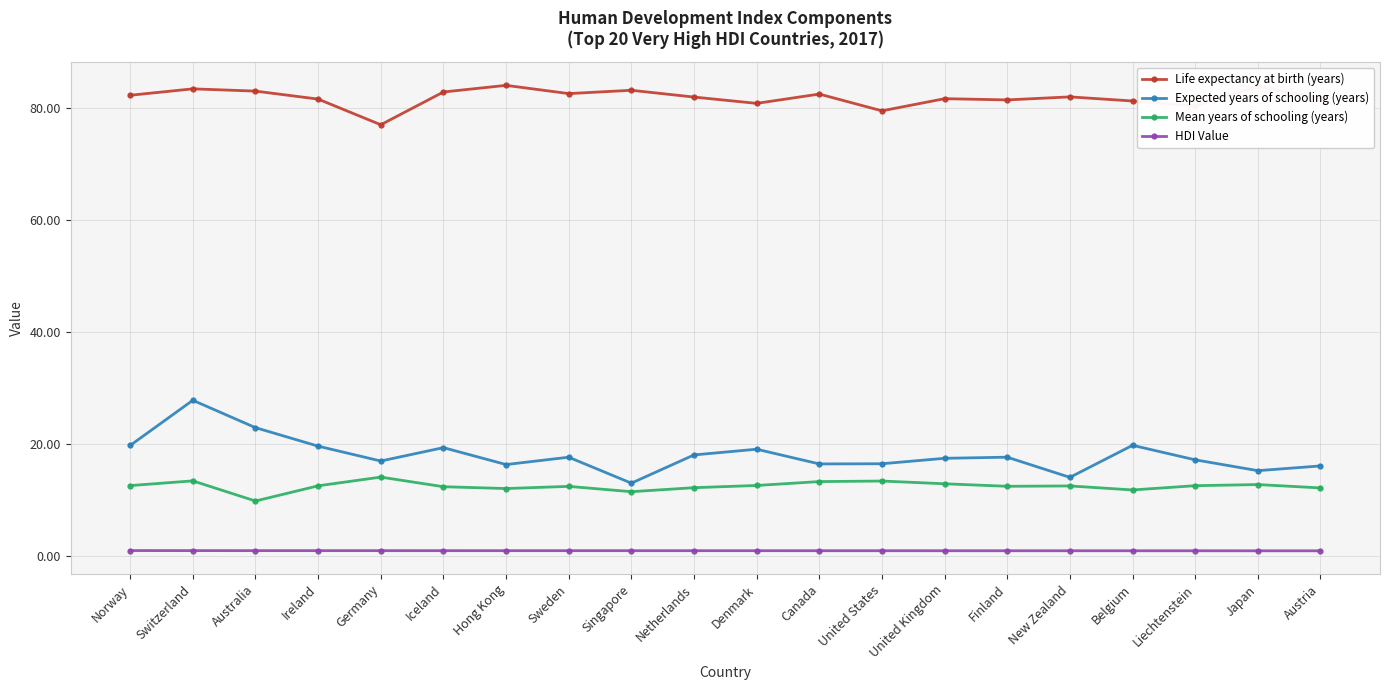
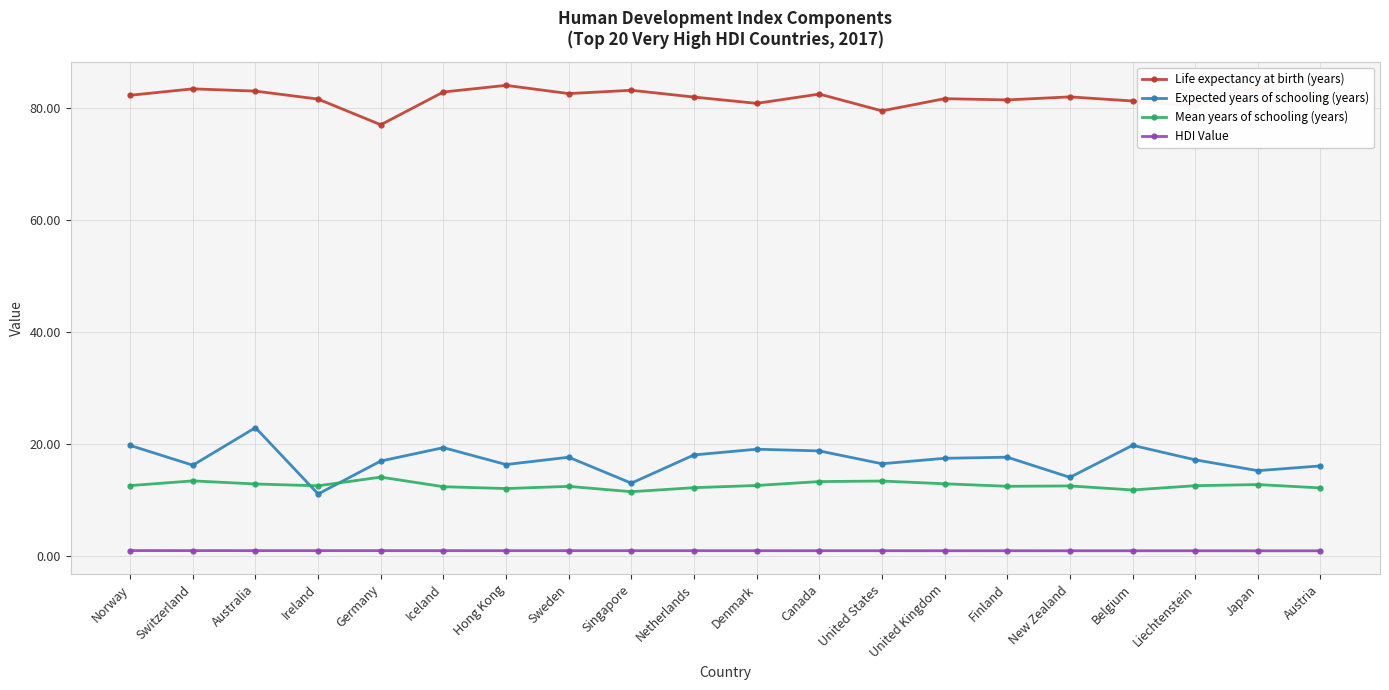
  {
    "Life expectancy at birth (years)": {
      "Norway": 82,
      "Switzerland": 83,
      "Australia": 83,
      "Ireland": 82,
      "Germany": 77,
      "Iceland": 83,
      "Hong Kong": 84,
      "Sweden": 83,
      "Singapore": 83,
      "Netherlands": 82,
      "Denmark": 81,
      "Canada": 83,
      "United States": 80,
      "United Kingdom": 82,
      "Finland": 81,
      "New Zealand": 82,
      "Belgium": 81
    },
    "Expected years of schooling (years)": {
      "Norway": 20,
-     "Switzerland": 28,
+     "Switzerland": 16,
      "Australia": 23,
-     "Ireland": 20,
+     "Ireland": 11,
      "Germany": 17,
      "Iceland": 19,
      "Hong Kong": 16,
      "Sweden": 18,
      "Singapore": 13,
      "Netherlands": 18,
      "Denmark": 19,
-     "Canada": 16,
+     "Canada": 19,
      "United States": 16,
      "United Kingdom": 17,
      "Finland": 18,
      "New Zealand": 14,
      "Belgium": 20,
      "Liechtenstein": 17,
      "Japan": 15,
      "Austria": 16
    },
    "Mean years of schooling (years)": {
      "Norway": 13,
      "Switzerland": 13,
-     "Australia": 10,
+     "Australia": 13,
      "Ireland": 13,
      "Germany": 14,
      "Iceland": 12,
      "Hong Kong": 12,
      "Sweden": 12,
      "Singapore": 11,
      "Netherlands": 12,
      "Denmark": 13,
      "Canada": 13,
      "United States": 13,
      "United Kingdom": 13,
      "Finland": 12,
      "New Zealand": 13,
      "Belgium": 12,
      "Liechtenstein": 13,
      "Japan": 13,
      "Austria": 12
    },
    "HDI Value": {
      "Norway": 1,
      "Switzerland": 1,
      "Australia": 1,
      "Ireland": 1,
      "Germany": 1,
      "Iceland": 1,
      "Hong Kong": 1,
      "Sweden": 1,
      "Singapore": 1,
      "Netherlands": 1,
      "Denmark": 1,
      "Canada": 1,
      "United States": 1,
      "United Kingdom": 1,
      "Finland": 1,
      "New Zealand": 1,
      "Belgium": 1,
      "Liechtenstein": 1,
      "Japan": 1,
      "Austria": 1
    }
  }
